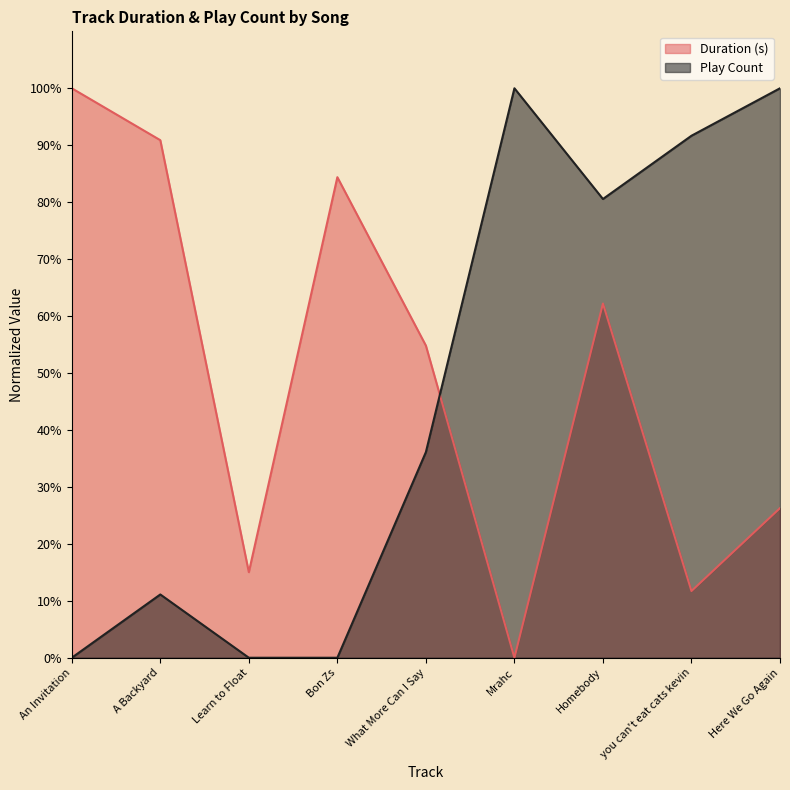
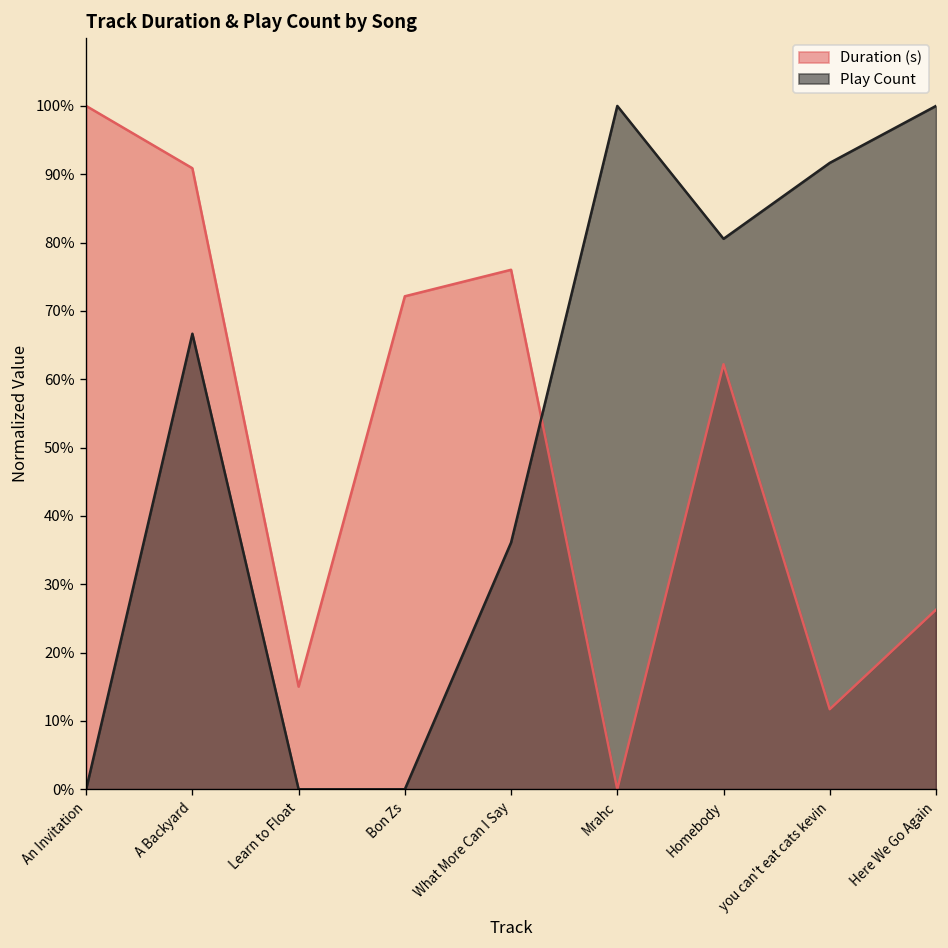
  {
    "Duration (s)": {
      "An Invitation": "100%",
      "A Backyard": "91%",
      "Learn to Float": "15%",
-     "Bon Zs": "84%",
-     "What More Can I Say": "55%",
+     "Bon Zs": "72%",
+     "What More Can I Say": "76%",
      "Mrahc": "0%",
      "Homebody": "62%",
      "you can't eat cats kevin": "12%",
      "Here We Go Again": "26%"
    },
    "Play Count": {
      "An Invitation": "0%",
-     "A Backyard": "11%",
+     "A Backyard": "67%",
      "Learn to Float": "0%",
      "Bon Zs": "0%",
      "What More Can I Say": "36%",
      "Mrahc": "100%",
      "Homebody": "81%",
      "you can't eat cats kevin": "92%",
      "Here We Go Again": "100%"
    }
  }
